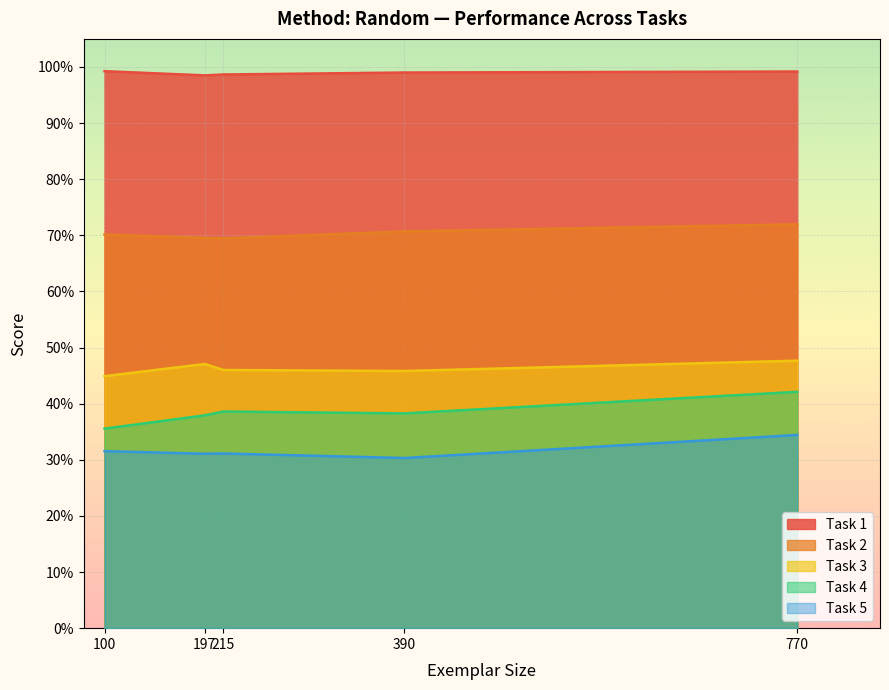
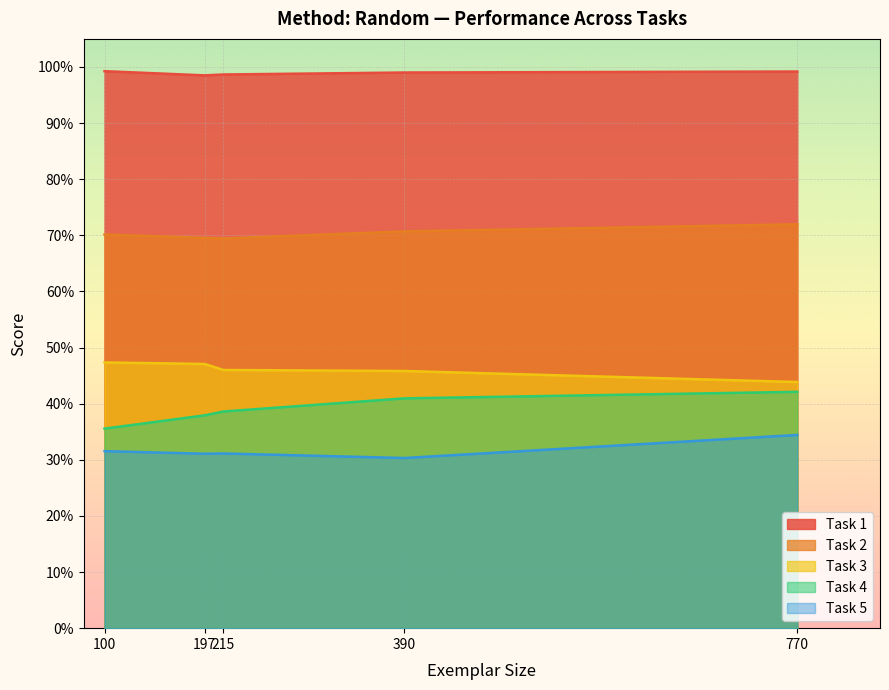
  {
    "Task 3": {
-     "100": "45%",
+     "100": "47%",
      "390": "46%",
-     "770": "48%"
+     "770": "44%"
    },
    "Task 4": {
      "100": "36%",
-     "390": "38%",
+     "390": "41%",
      "770": "42%"
    },
    "Task 5": {
      "100": "32%",
      "390": "30%",
      "770": "34%"
    }
  }
